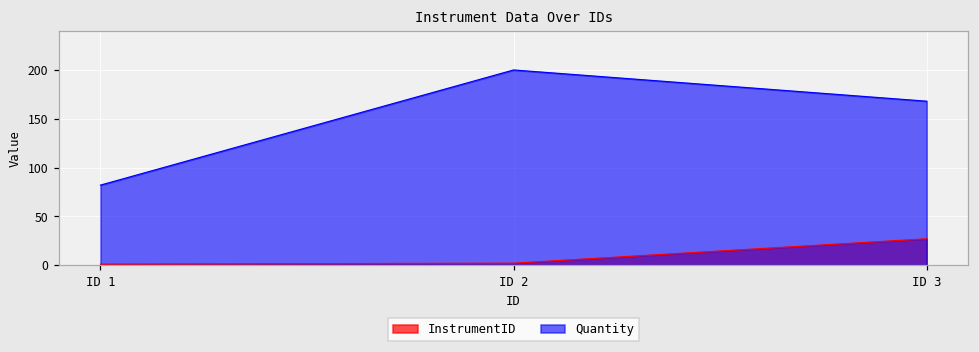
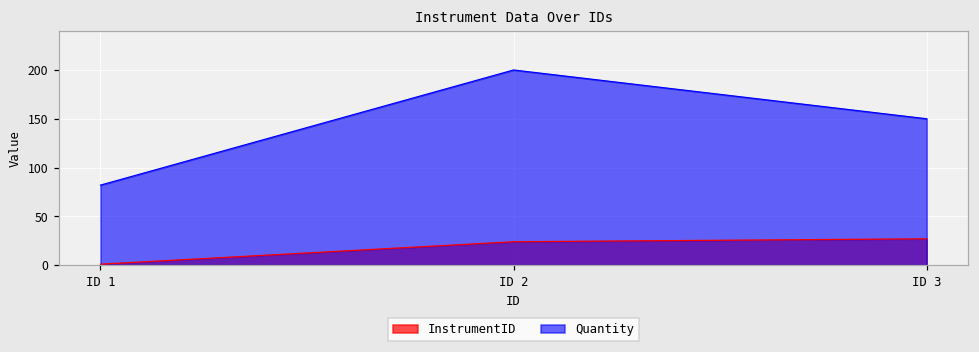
  {
    "InstrumentID": {
      "ID 1": 0,
-     "ID 2": 0,
+     "ID 2": 20,
      "ID 3": 30
    },
    "Quantity": {
      "ID 1": 80,
      "ID 2": 200,
-     "ID 3": 170
+     "ID 3": 150
    }
  }
